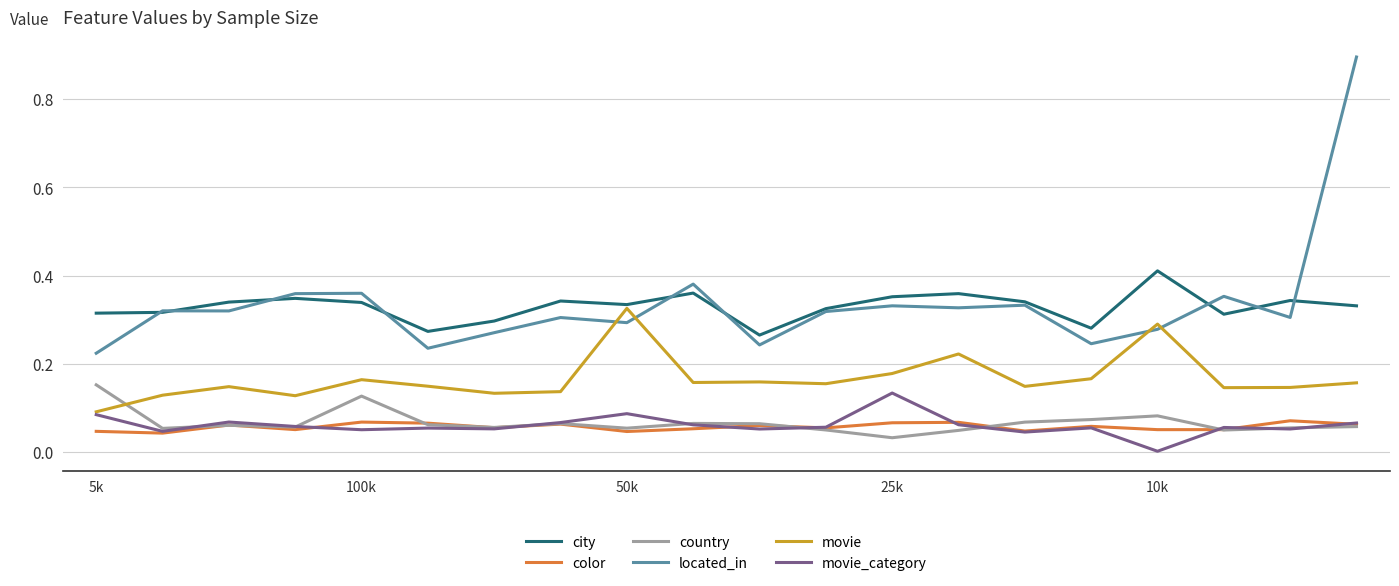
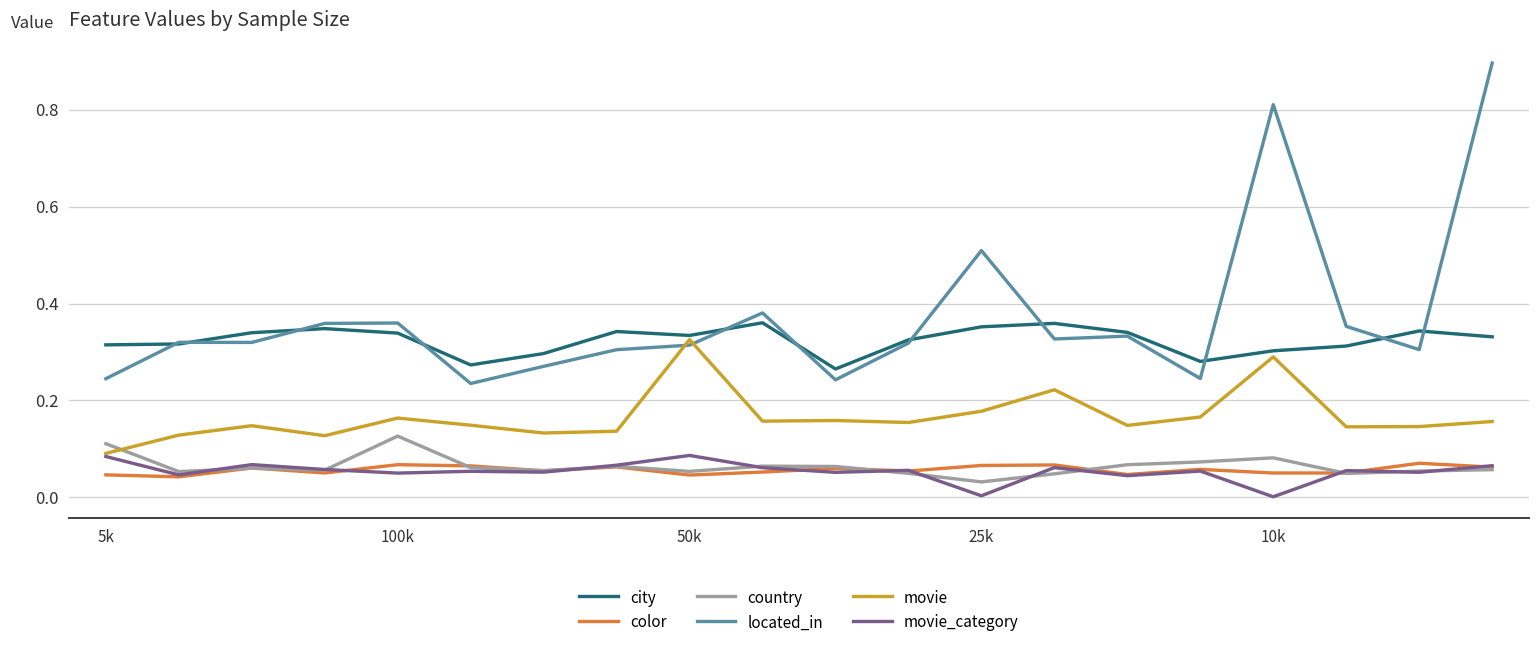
  {
    "city": {
      "5k": 0.31,
      "100k": 0.34,
      "50k": 0.33,
      "25k": 0.35,
-     "10k": 0.41
+     "10k": 0.30
    },
    "country": {
-     "5k": 0.15,
+     "5k": 0.11,
      "100k": 0.13,
      "50k": 0.05,
      "25k": 0.03,
      "10k": 0.08
    },
    "located_in": {
-     "5k": 0.22,
+     "5k": 0.24,
      "100k": 0.36,
-     "50k": 0.29,
-     "25k": 0.33,
-     "10k": 0.28
+     "50k": 0.31,
+     "25k": 0.51,
+     "10k": 0.81
    },
    "movie_category": {
      "5k": 0.08,
      "100k": 0.05,
      "50k": 0.09,
-     "25k": 0.13,
+     "25k": 0.00,
      "10k": 0.00
    }
  }
